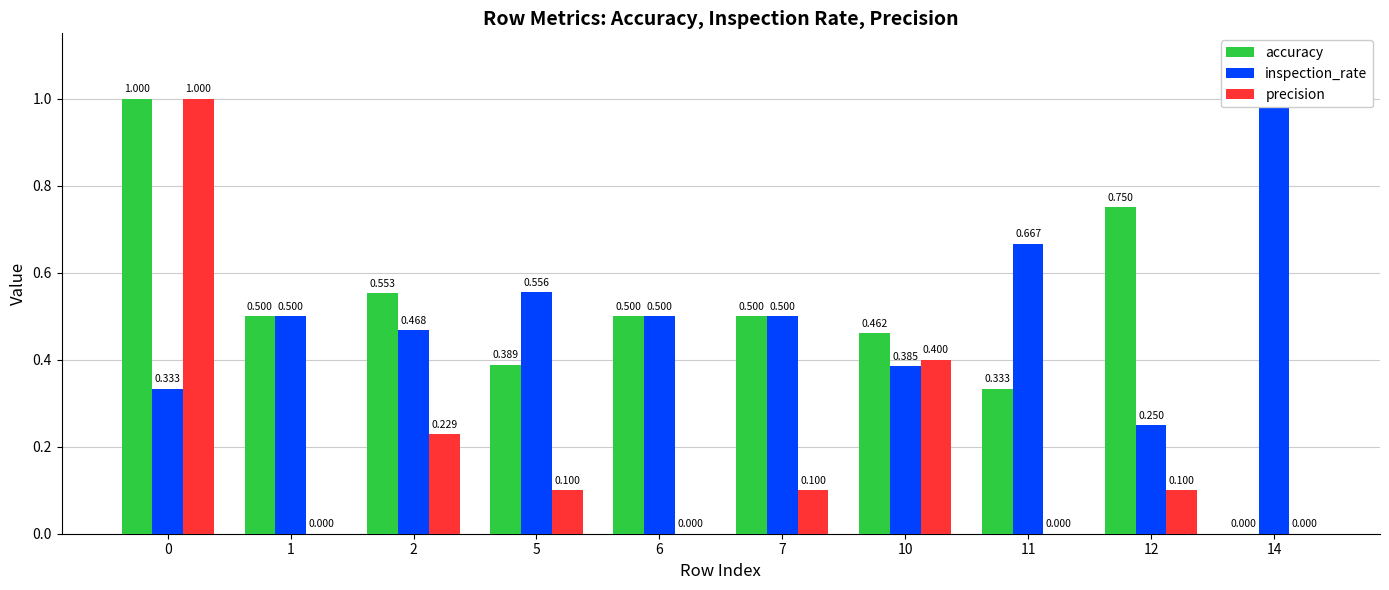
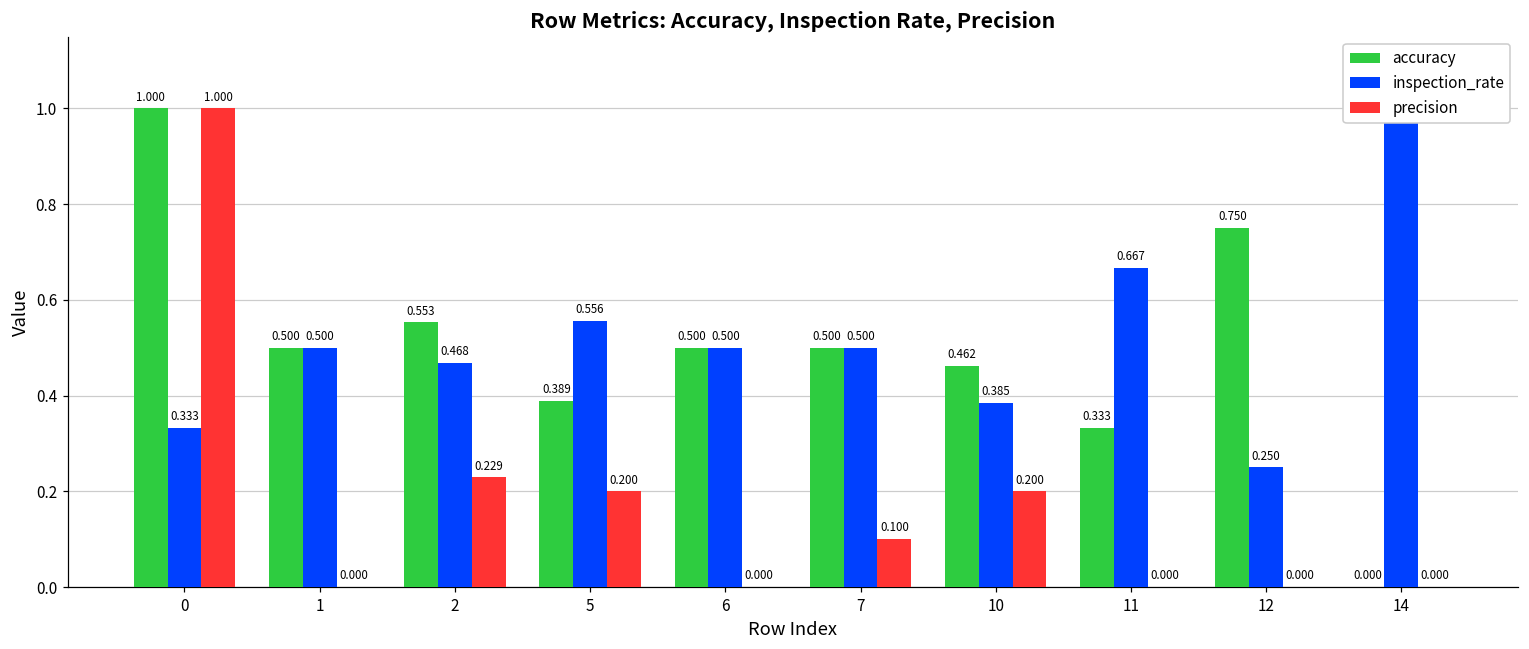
  {
    "accuracy": {
      "0": 1.000,
      "1": 0.500,
      "2": 0.553,
      "5": 0.389,
      "6": 0.500,
      "7": 0.500,
      "10": 0.462,
      "11": 0.333,
      "12": 0.750,
      "14": 0.000
    },
    "inspection_rate": {
      "0": 0.333,
      "1": 0.500,
      "2": 0.468,
      "5": 0.556,
      "6": 0.500,
      "7": 0.500,
      "10": 0.385,
      "11": 0.667,
      "12": 0.250
    },
    "precision": {
      "0": 1.000,
      "1": 0.000,
      "2": 0.229,
-     "5": 0.100,
+     "5": 0.200,
      "6": 0.000,
      "7": 0.100,
-     "10": 0.400,
+     "10": 0.200,
      "11": 0.000,
-     "12": 0.100,
+     "12": 0.000,
      "14": 0.000
    }
  }
